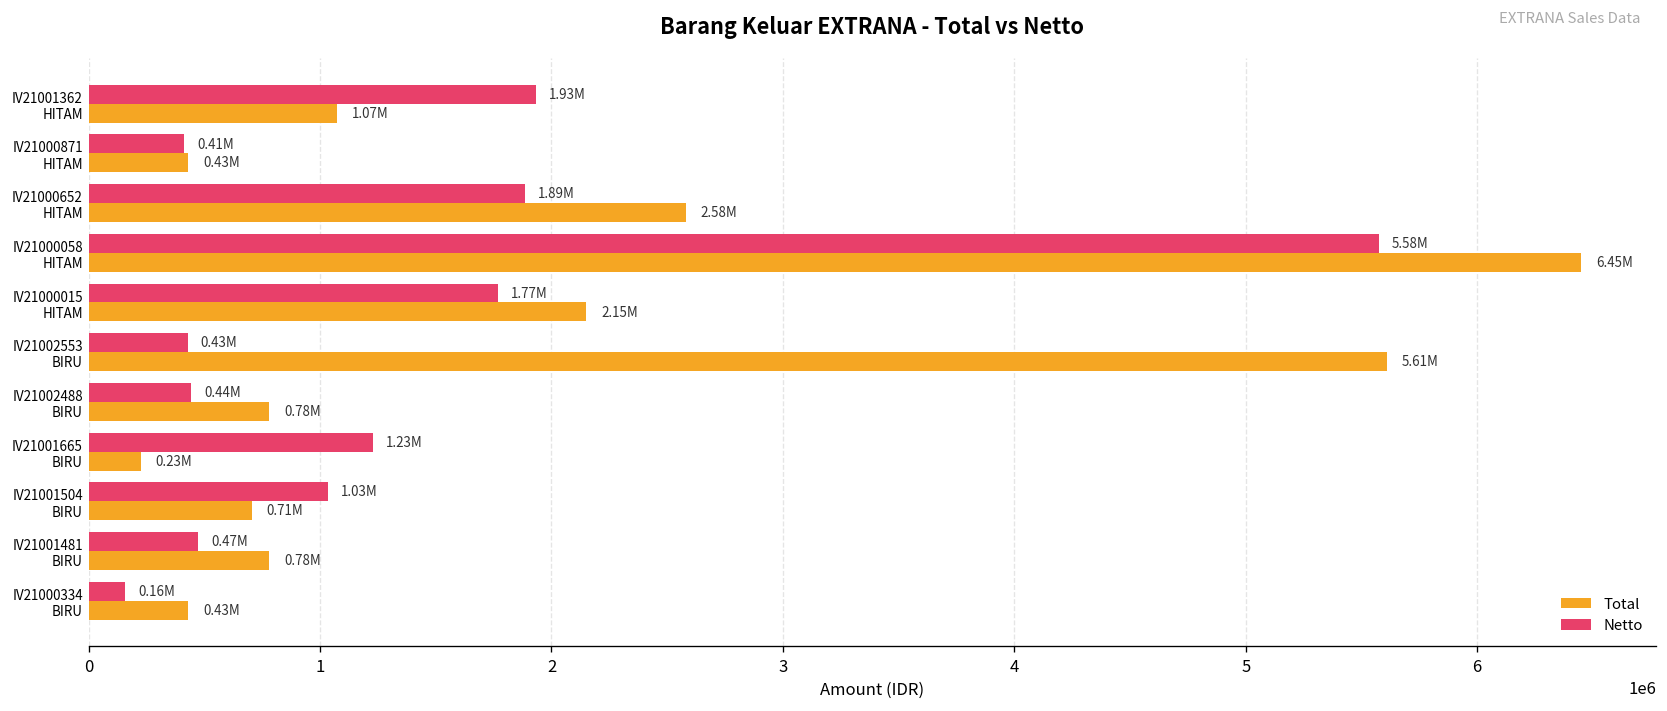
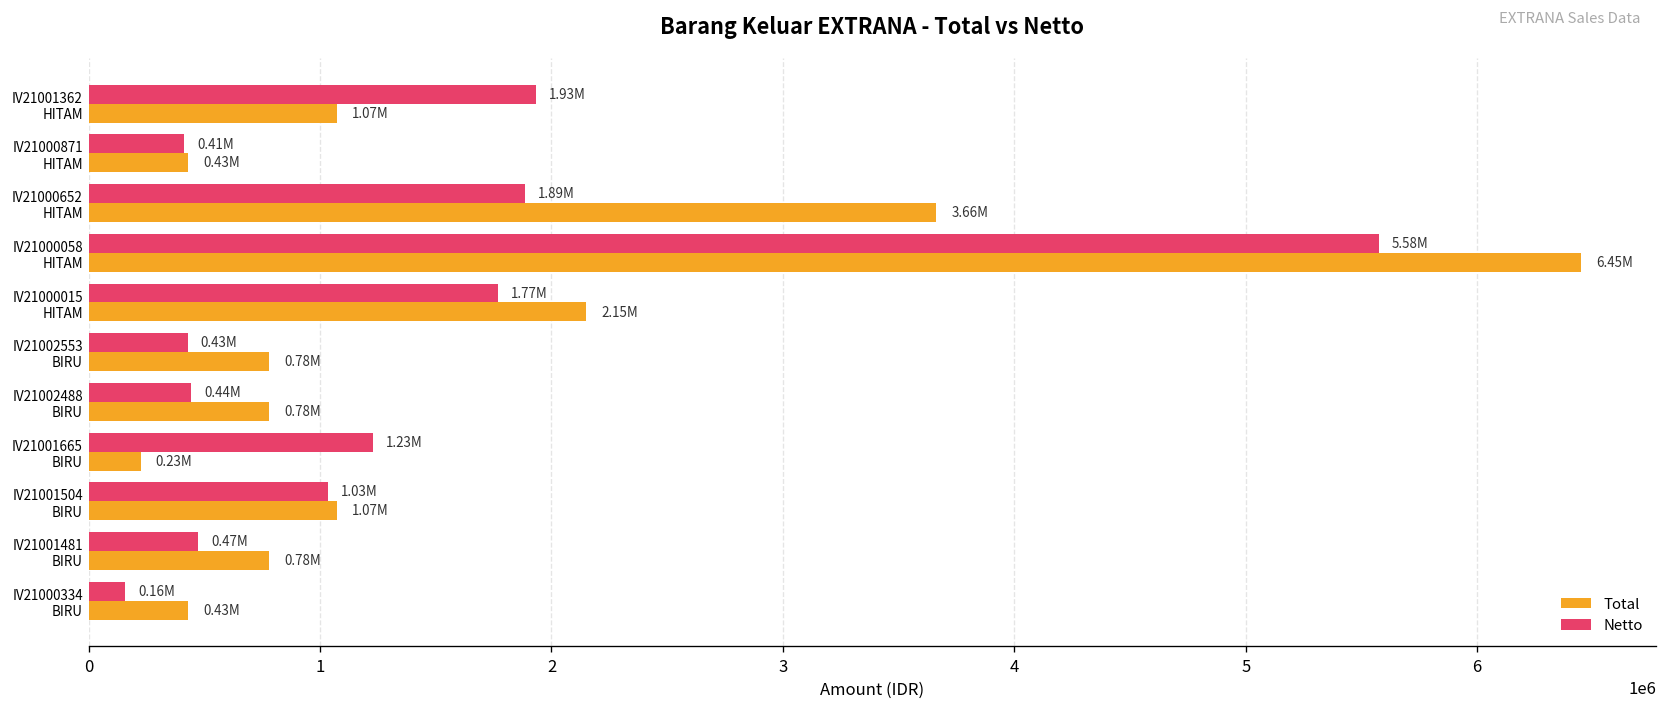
  {
    "Total": {
      "IV21001362 HITAM": "1.07M",
      "IV21000871 HITAM": "0.43M",
-     "IV21000652 HITAM": "2.58M",
+     "IV21000652 HITAM": "3.66M",
      "IV21000058 HITAM": "6.45M",
      "IV21000015 HITAM": "2.15M",
-     "IV21002553 BIRU": "5.61M",
+     "IV21002553 BIRU": "0.78M",
      "IV21002488 BIRU": "0.78M",
      "IV21001665 BIRU": "0.23M",
-     "IV21001504 BIRU": "0.71M",
+     "IV21001504 BIRU": "1.07M",
      "IV21001481 BIRU": "0.78M",
      "IV21000334 BIRU": "0.43M"
    },
    "Netto": {
      "IV21001362 HITAM": "1.93M",
      "IV21000871 HITAM": "0.41M",
      "IV21000652 HITAM": "1.89M",
      "IV21000058 HITAM": "5.58M",
      "IV21000015 HITAM": "1.77M",
      "IV21002553 BIRU": "0.43M",
      "IV21002488 BIRU": "0.44M",
      "IV21001665 BIRU": "1.23M",
      "IV21001504 BIRU": "1.03M",
      "IV21001481 BIRU": "0.47M",
      "IV21000334 BIRU": "0.16M"
    }
  }
